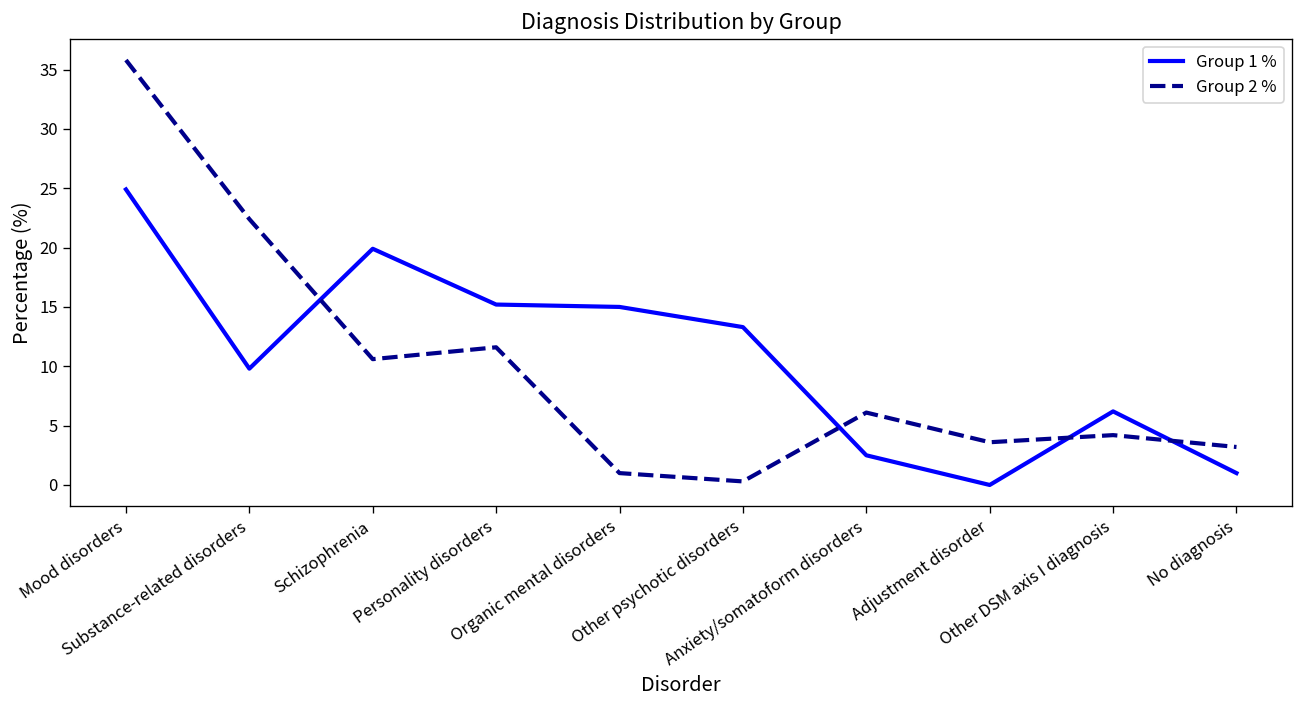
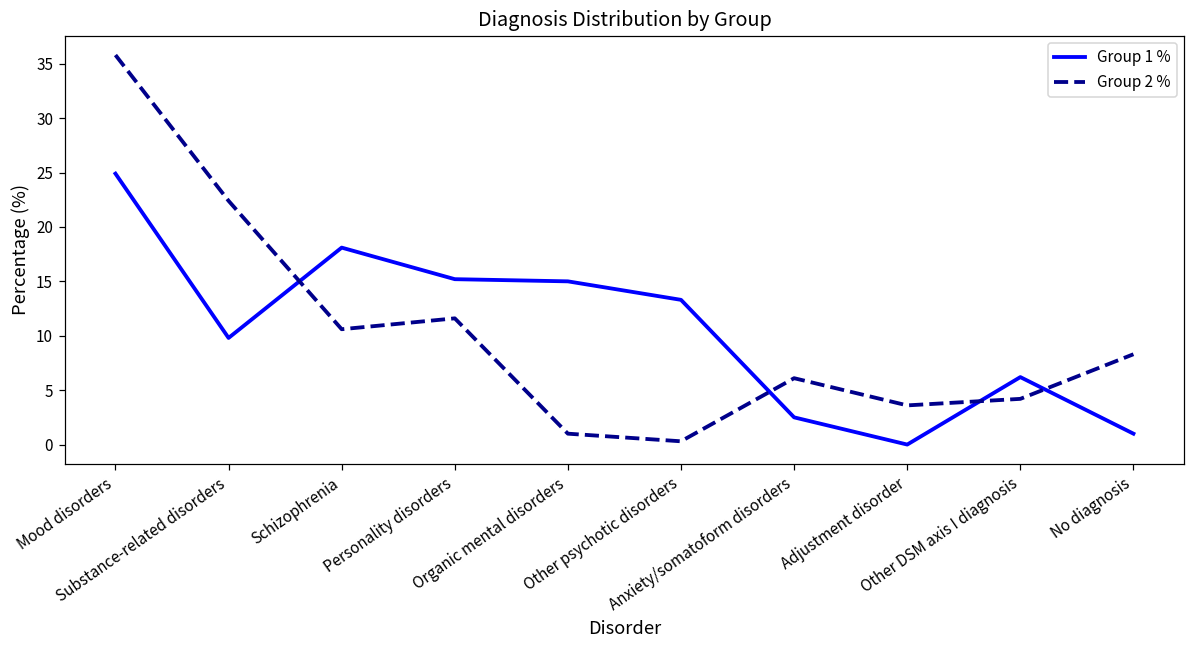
  {
    "Group 1 %": {
      "Mood disorders": 25,
      "Substance-related disorders": 10,
-     "Schizophrenia": 20,
+     "Schizophrenia": 18,
      "Personality disorders": 15,
      "Organic mental disorders": 15,
      "Other psychotic disorders": 13,
      "Anxiety/somatoform disorders": 3,
      "Adjustment disorder": 0,
      "Other DSM axis I diagnosis": 6,
      "No diagnosis": 1
    },
    "Group 2 %": {
      "Mood disorders": 36,
      "Substance-related disorders": 22,
      "Schizophrenia": 11,
      "Personality disorders": 12,
      "Organic mental disorders": 1,
      "Other psychotic disorders": 0,
      "Anxiety/somatoform disorders": 6,
      "Adjustment disorder": 4,
      "Other DSM axis I diagnosis": 4,
-     "No diagnosis": 3
+     "No diagnosis": 8
    }
  }
